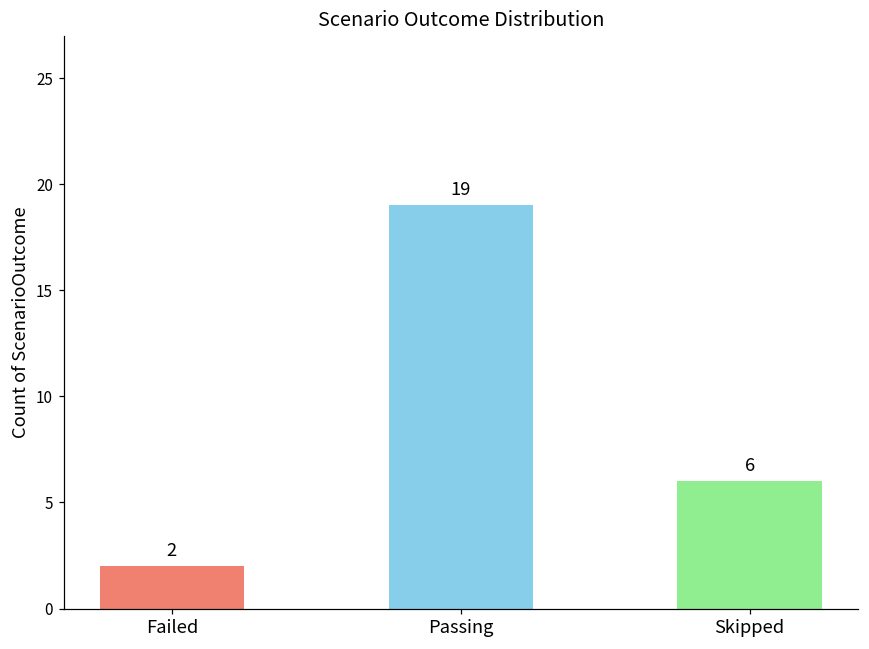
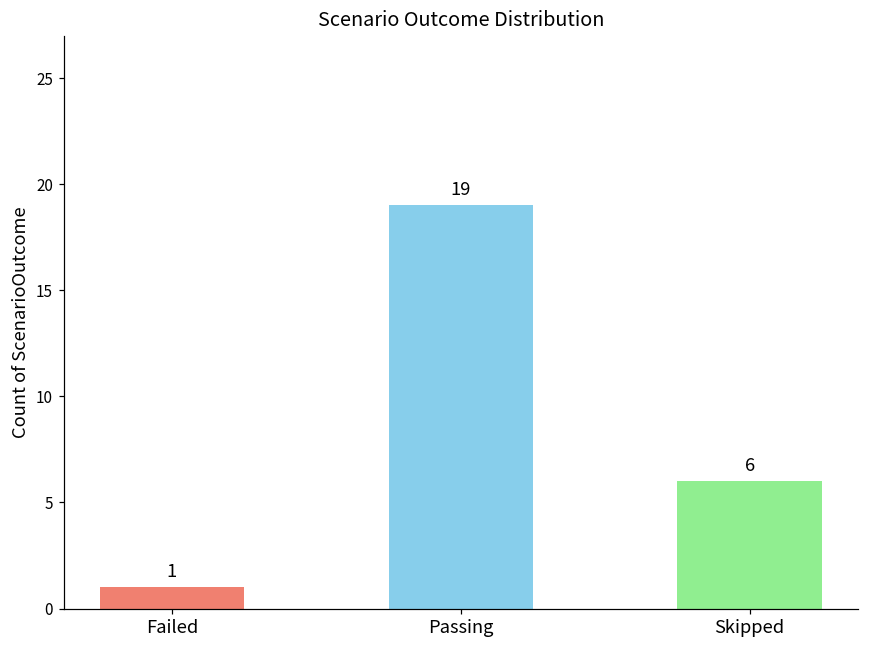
  {
-   "Failed": 2,
+   "Failed": 1,
    "Passing": 19,
    "Skipped": 6
  }
